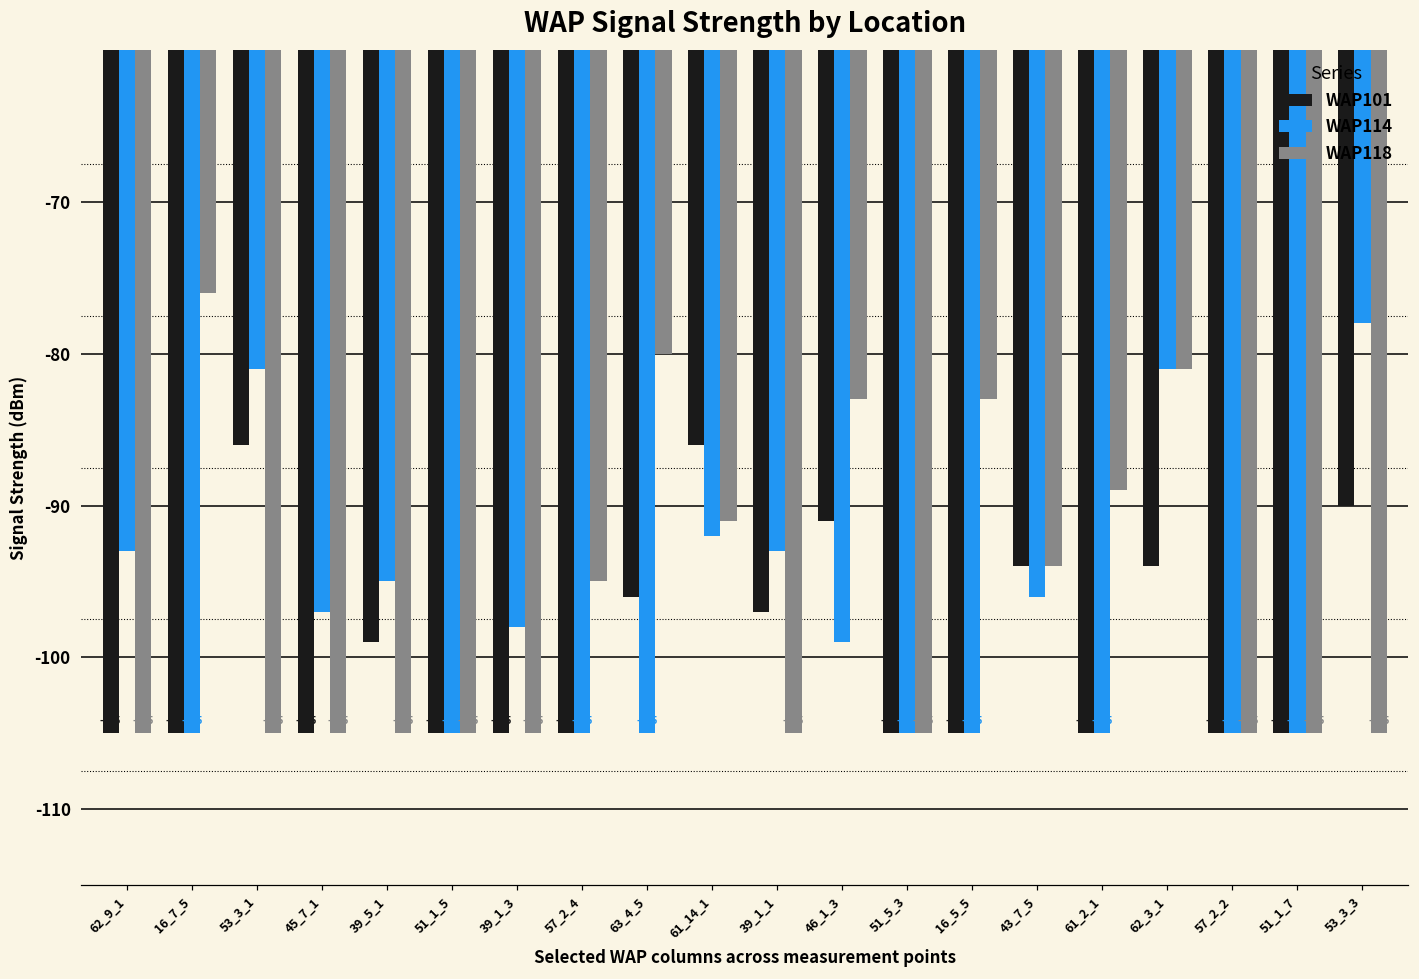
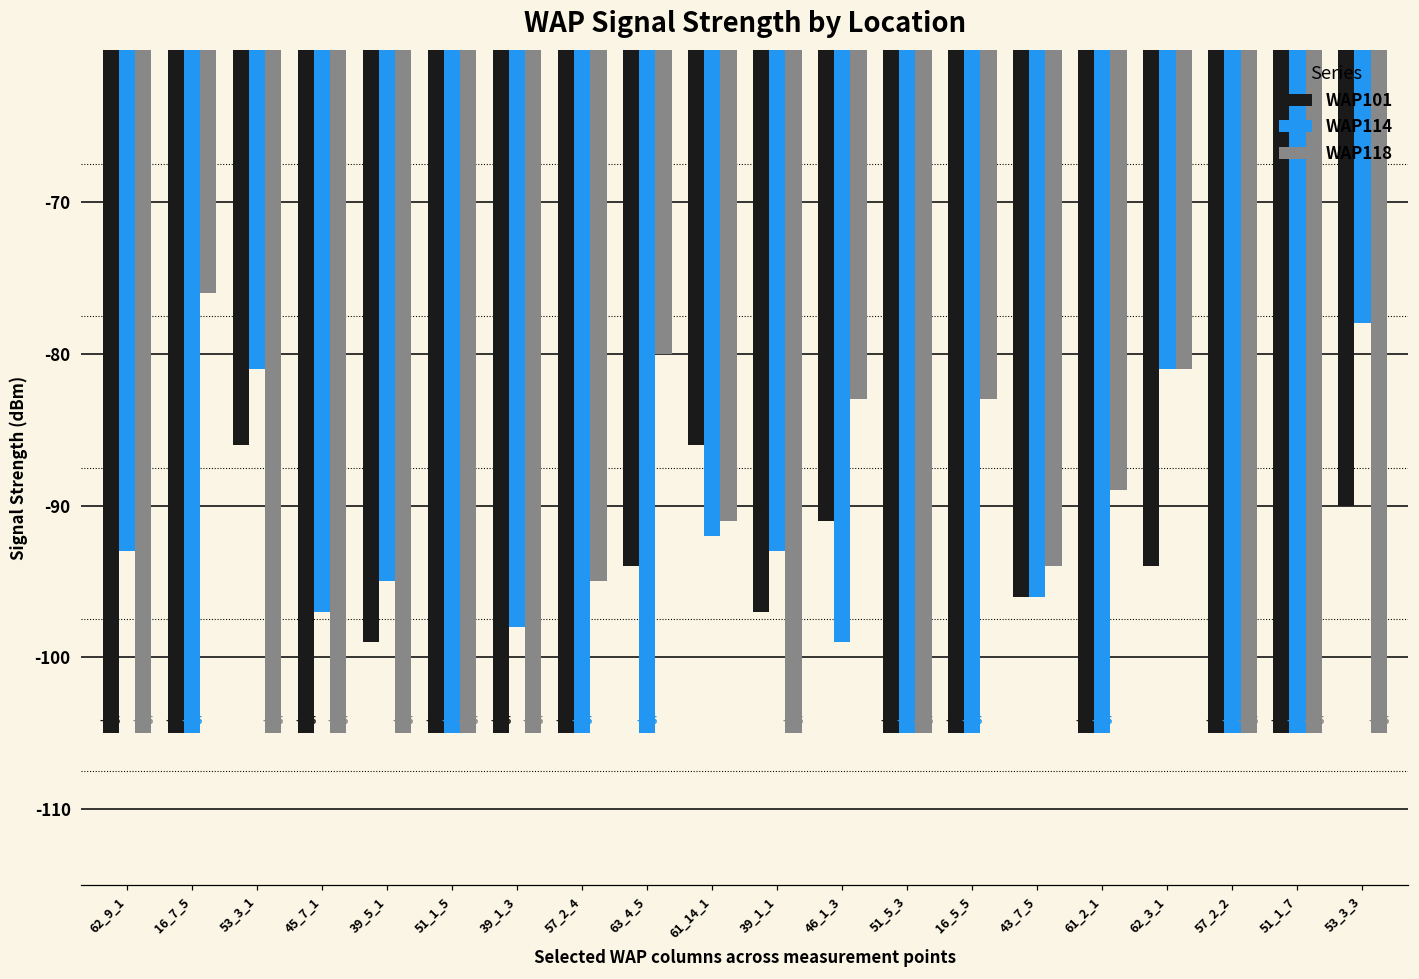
  {
    "WAP101": {
      "62_9_1": -105,
      "16_7_5": -105,
      "53_3_1": -86,
      "45_7_1": -105,
      "39_5_1": -99,
      "51_1_5": -105,
      "39_1_3": -105,
      "57_2_4": -105,
-     "63_4_5": -96,
+     "63_4_5": -94,
      "61_14_1": -86,
      "39_1_1": -97,
      "46_1_3": -91,
      "51_5_3": -105,
      "16_5_5": -105,
-     "43_7_5": -94,
+     "43_7_5": -96,
      "61_2_1": -105,
      "62_3_1": -94,
      "57_2_2": -105,
      "51_1_7": -105,
      "53_3_3": -90
    },
    "WAP114": {
      "62_9_1": -93,
      "16_7_5": -105,
      "53_3_1": -81,
      "45_7_1": -97,
      "39_5_1": -95,
      "51_1_5": -105,
      "39_1_3": -98,
      "57_2_4": -105,
      "63_4_5": -105,
      "61_14_1": -92,
      "39_1_1": -93,
      "46_1_3": -99,
      "51_5_3": -105,
      "16_5_5": -105,
      "43_7_5": -96,
      "61_2_1": -105,
      "62_3_1": -81,
      "57_2_2": -105,
      "51_1_7": -105,
      "53_3_3": -78
    },
    "WAP118": {
      "62_9_1": -105,
      "16_7_5": -76,
      "53_3_1": -105,
      "45_7_1": -105,
      "39_5_1": -105,
      "51_1_5": -105,
      "39_1_3": -105,
      "57_2_4": -95,
      "63_4_5": -80,
      "61_14_1": -91,
      "39_1_1": -105,
      "46_1_3": -83,
      "51_5_3": -105,
      "16_5_5": -83,
      "43_7_5": -94,
      "61_2_1": -89,
      "62_3_1": -81,
      "57_2_2": -105,
      "51_1_7": -105,
      "53_3_3": -105
    }
  }
